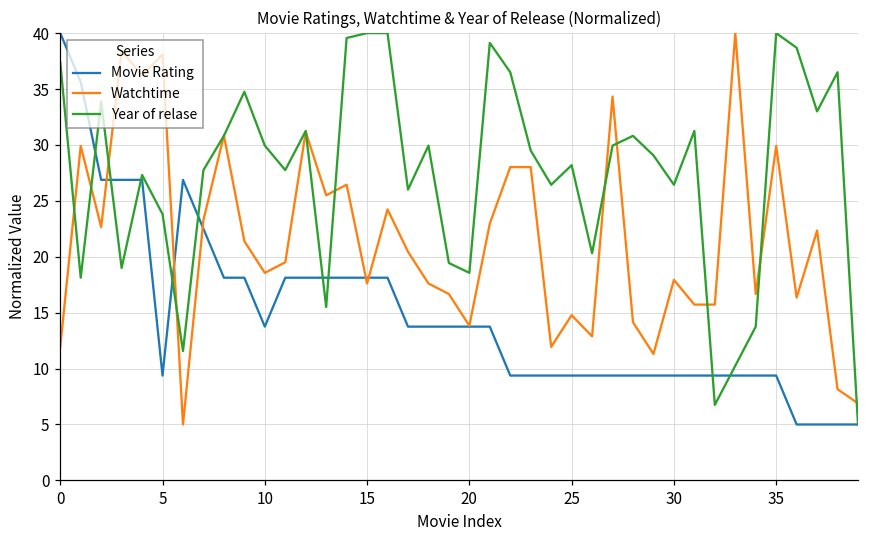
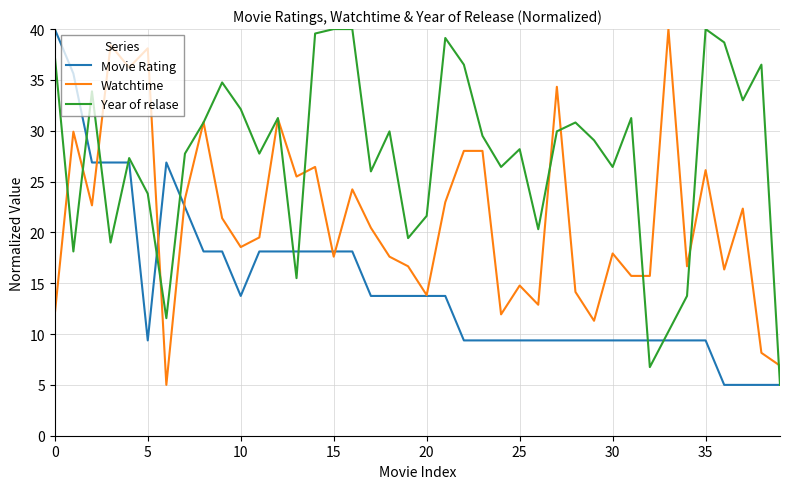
  {
    "Movie Rating": {
      "0": 40.0,
      "5": 9.4,
      "10": 13.7,
      "15": 18.1,
      "25": 9.4,
      "30": 9.4,
      "35": 9.4
    },
    "Watchtime": {
      "0": 11.9,
      "10": 18.6,
      "15": 17.6,
      "25": 14.8,
      "30": 17.9,
-     "35": 29.9
+     "35": 26.1
    },
    "Year of relase": {
      "0": 37.4,
      "5": 23.8,
-     "10": 29.9,
+     "10": 32.1,
      "15": 40.0,
-     "20": 18.6,
+     "20": 21.6,
      "25": 28.2,
      "30": 26.4,
      "35": 40.0
    }
  }
